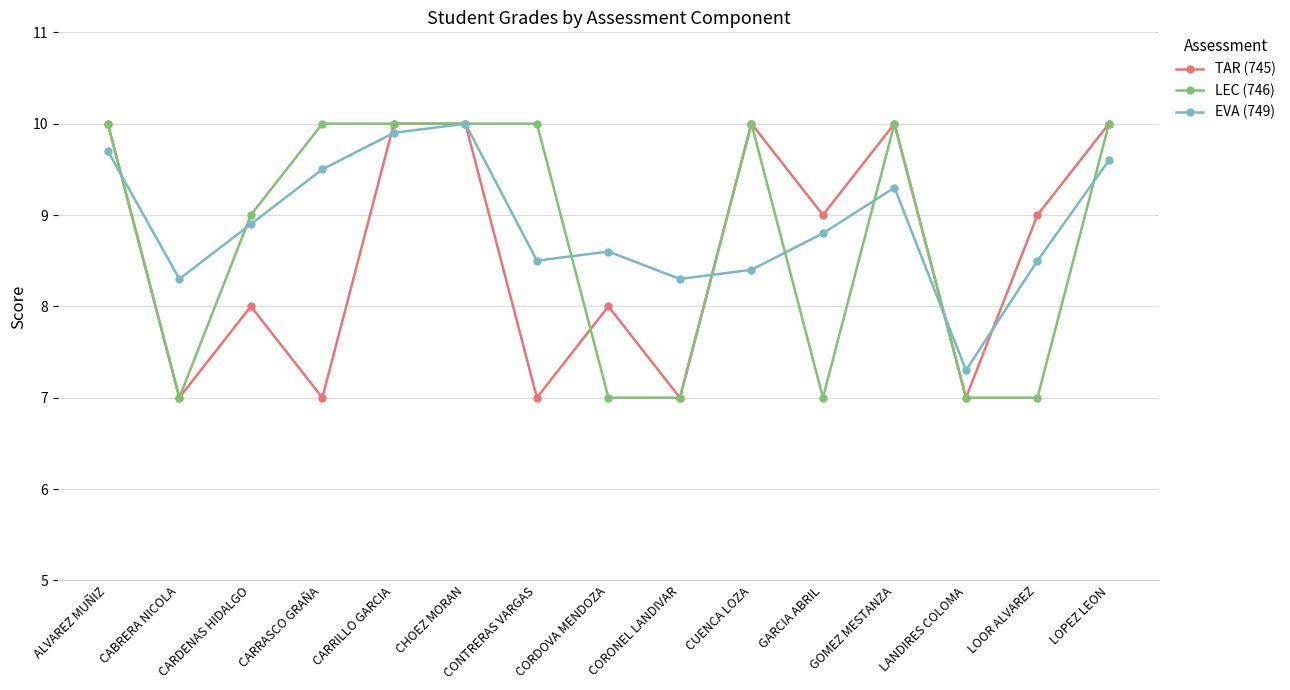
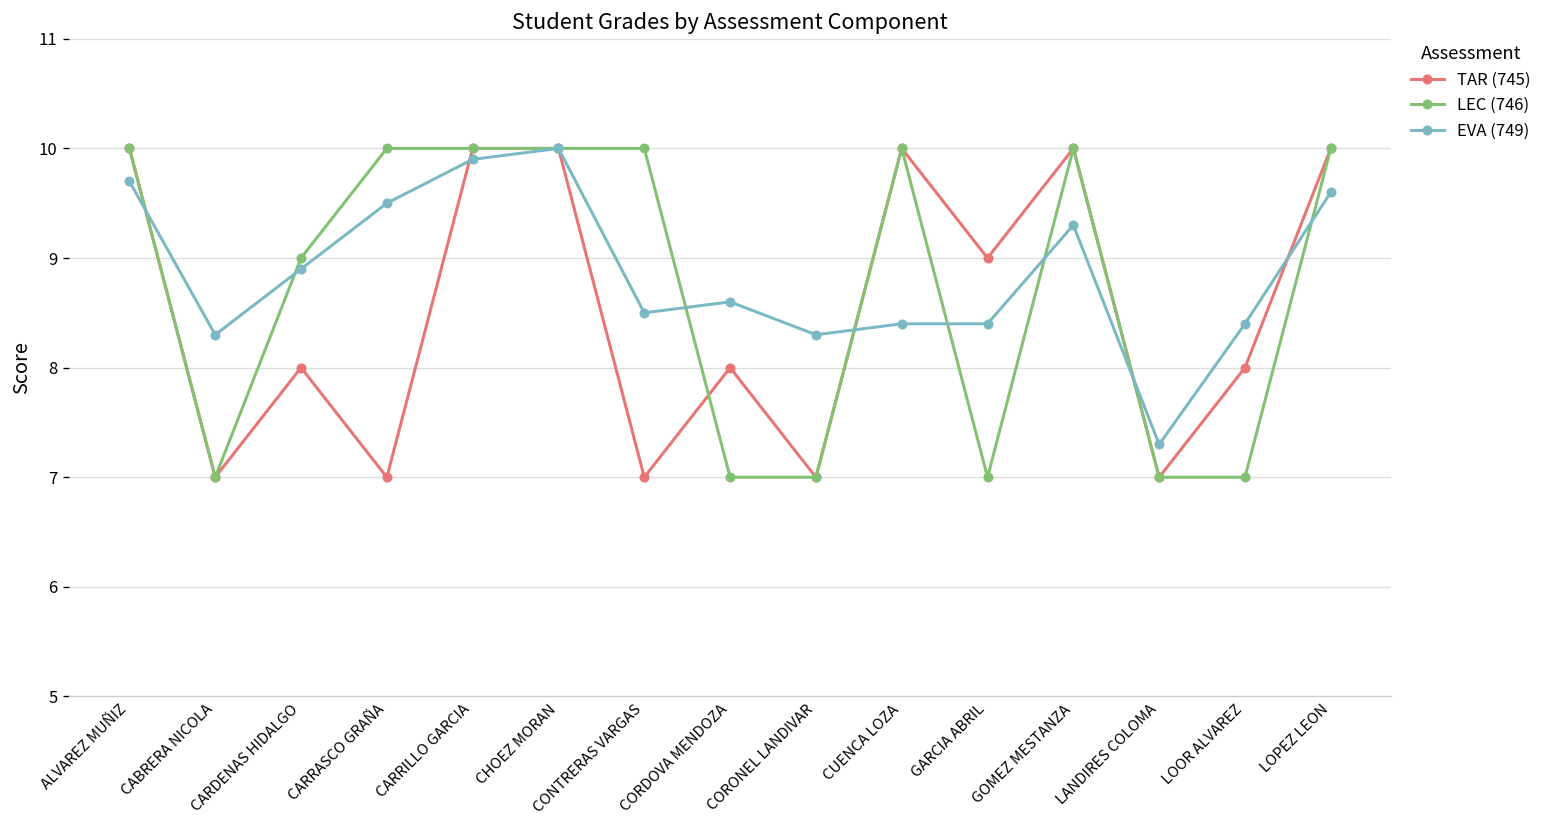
  {
    "TAR (745)": {
      "CARDENAS HIDALGO": 8,
      "CARRASCO GRAÑA": 7,
      "CONTRERAS VARGAS": 7,
      "CORDOVA MENDOZA": 8,
      "GARCIA ABRIL": 9,
-     "LOOR ALVAREZ": 9
+     "LOOR ALVAREZ": 8
    },
    "LEC (746)": {
      "CARDENAS HIDALGO": 9.0,
      "CARRASCO GRAÑA": 10.0,
      "CONTRERAS VARGAS": 10.0,
      "CORDOVA MENDOZA": 7.0,
      "GARCIA ABRIL": 7.0,
      "LOOR ALVAREZ": 7.0
    },
    "EVA (749)": {
      "ALVAREZ MUÑIZ": 9.7,
      "CABRERA NICOLA": 8.3,
      "CARDENAS HIDALGO": 8.9,
      "CARRASCO GRAÑA": 9.5,
      "CARRILLO GARCIA": 9.9,
      "CONTRERAS VARGAS": 8.5,
      "CORDOVA MENDOZA": 8.6,
      "CORONEL LANDIVAR": 8.3,
      "CUENCA LOZA": 8.4,
-     "GARCIA ABRIL": 8.8,
+     "GARCIA ABRIL": 8.4,
      "GOMEZ MESTANZA": 9.3,
      "LANDIRES COLOMA": 7.3,
-     "LOOR ALVAREZ": 8.5,
+     "LOOR ALVAREZ": 8.4,
      "LOPEZ LEON": 9.6
    }
  }
